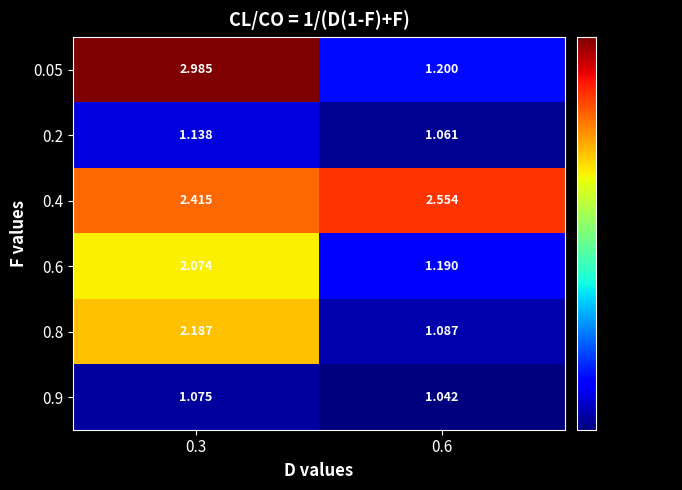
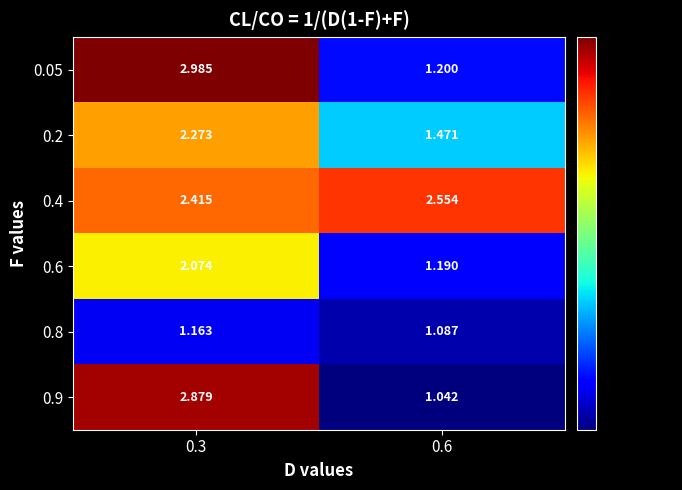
  {
    "0.05": {
      "0.3": 2.985,
      "0.6": 1.200
    },
    "0.2": {
-     "0.3": 1.138,
-     "0.6": 1.061
+     "0.3": 2.273,
+     "0.6": 1.471
    },
    "0.4": {
      "0.3": 2.415,
      "0.6": 2.554
    },
    "0.6": {
      "0.3": 2.074,
      "0.6": 1.190
    },
    "0.8": {
-     "0.3": 2.187,
+     "0.3": 1.163,
      "0.6": 1.087
    },
    "0.9": {
-     "0.3": 1.075,
+     "0.3": 2.879,
      "0.6": 1.042
    }
  }
